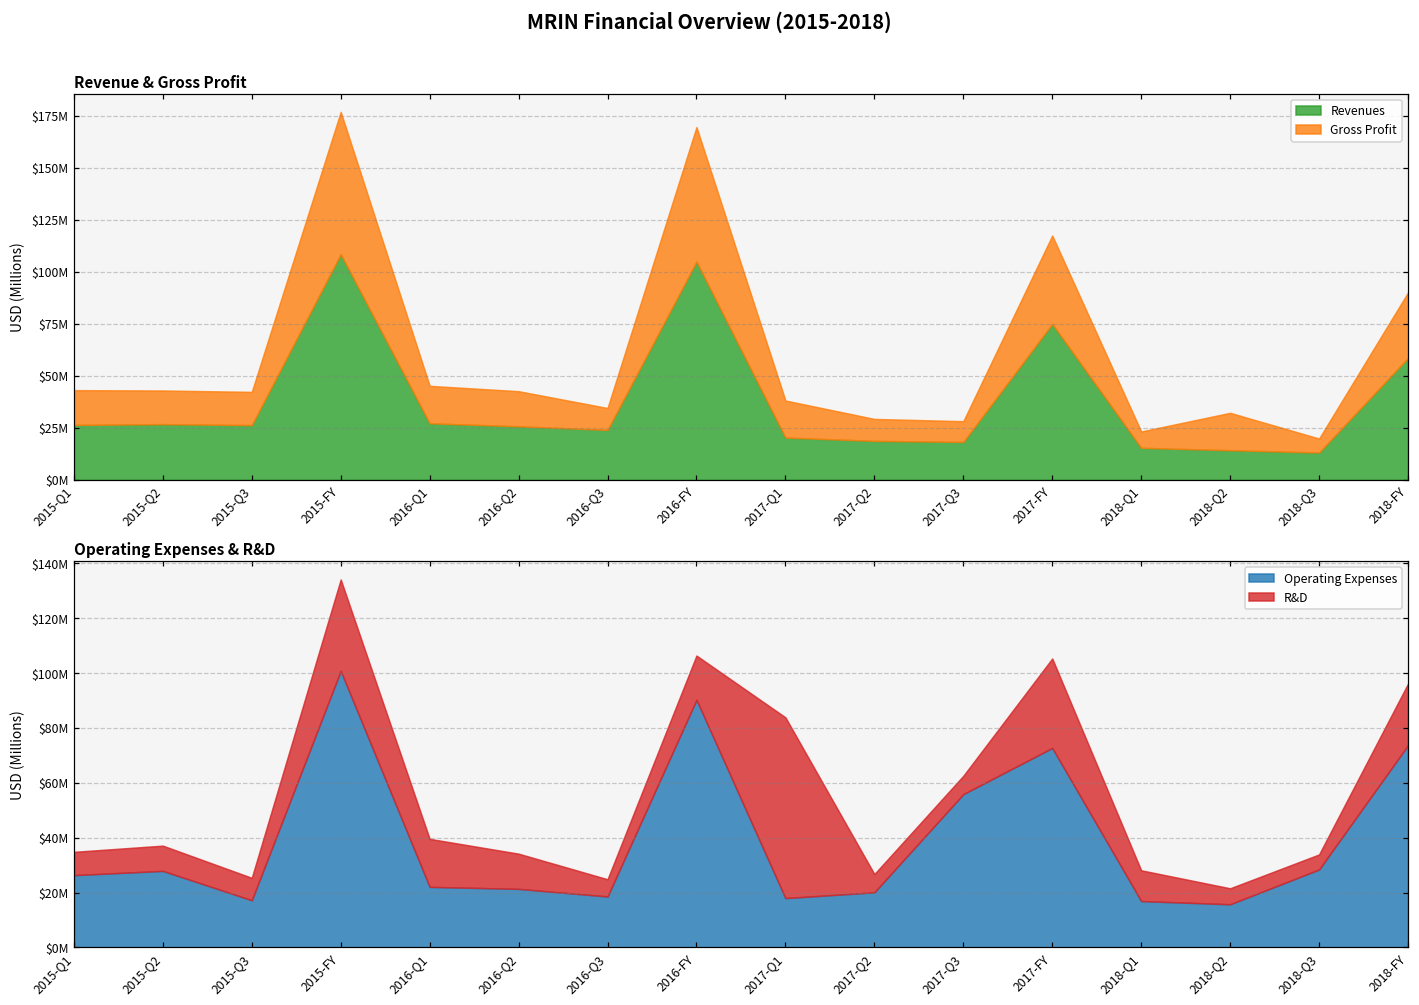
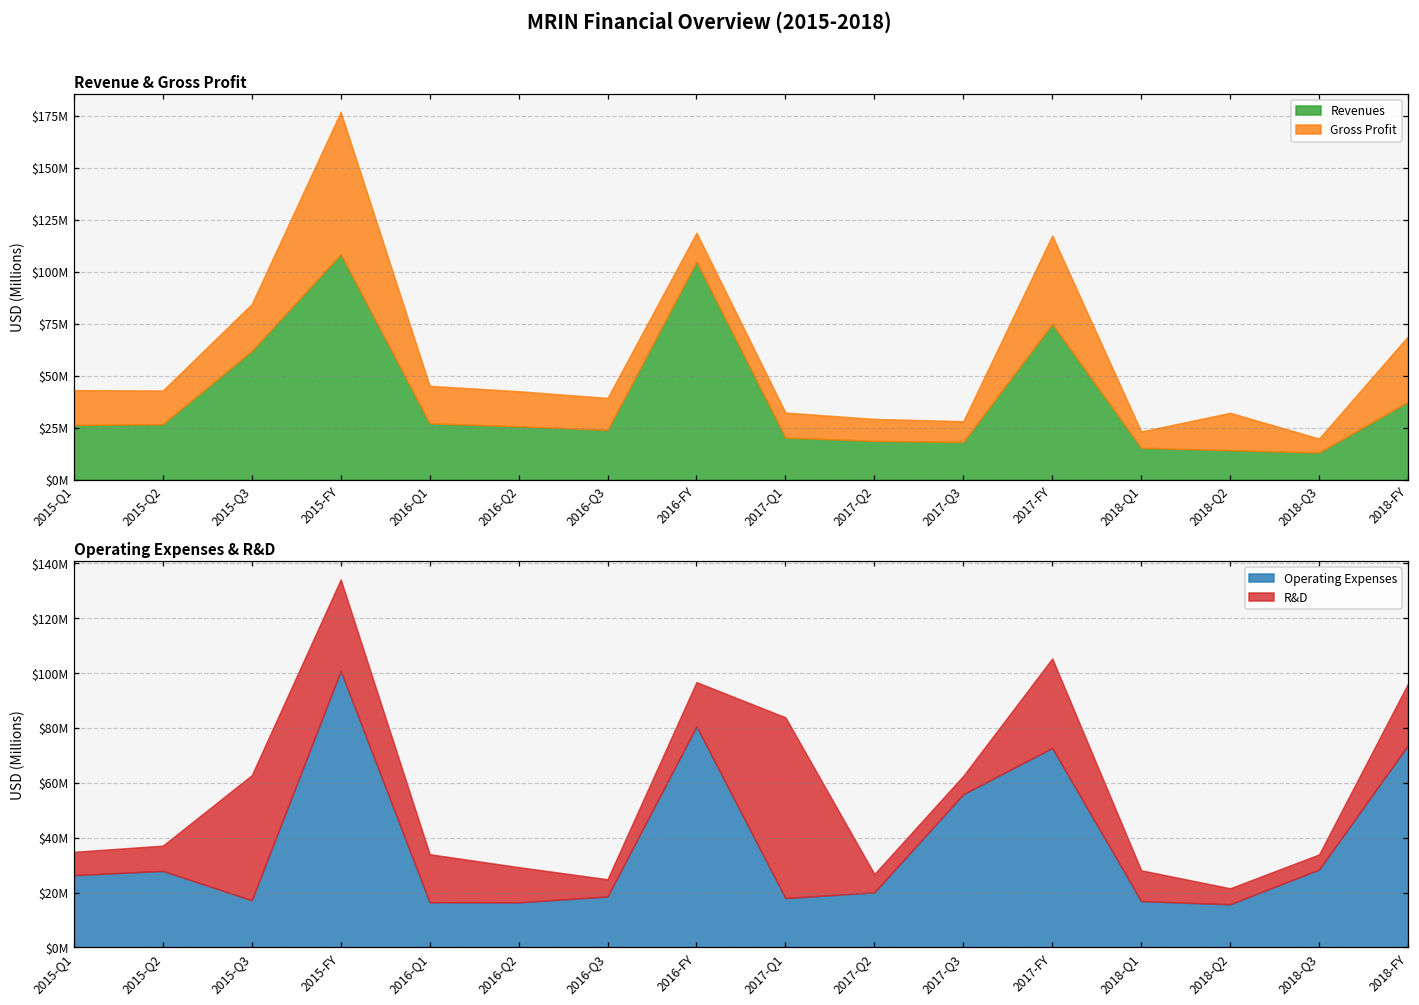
  {
    "Revenue & Gross Profit": {
      "Revenues": {
        "2015-Q1": "$26000000",
        "2015-Q2": "$27000000",
-       "2015-Q3": "$26000000",
+       "2015-Q3": "$62000000",
        "2015-FY": "$109000000",
        "2016-Q1": "$27000000",
        "2016-Q2": "$26000000",
        "2016-Q3": "$24000000",
        "2016-FY": "$105000000",
        "2017-Q1": "$20000000",
        "2017-Q2": "$19000000",
        "2017-Q3": "$18000000",
        "2017-FY": "$75000000",
        "2018-Q1": "$15000000",
        "2018-Q2": "$14000000",
        "2018-Q3": "$13000000",
-       "2018-FY": "$59000000"
+       "2018-FY": "$38000000"
      },
      "Gross Profit": {
        "2015-Q1": "$17000000",
        "2015-Q2": "$16000000",
-       "2015-Q3": "$16000000",
+       "2015-Q3": "$22000000",
        "2015-FY": "$68000000",
        "2016-Q1": "$18000000",
        "2016-Q2": "$17000000",
-       "2016-Q3": "$11000000",
-       "2016-FY": "$65000000",
-       "2017-Q1": "$18000000",
+       "2016-Q3": "$15000000",
+       "2016-FY": "$14000000",
+       "2017-Q1": "$12000000",
        "2017-Q2": "$11000000",
        "2017-Q3": "$10000000",
        "2017-FY": "$42000000",
        "2018-Q1": "$8000000",
        "2018-Q2": "$18000000",
        "2018-Q3": "$7000000",
        "2018-FY": "$31000000"
      }
    },
    "Operating Expenses & R&D": {
      "Operating Expenses": {
        "2015-Q1": "$26000000",
        "2015-Q2": "$28000000",
        "2015-Q3": "$17000000",
        "2015-FY": "$101000000",
-       "2016-Q1": "$22000000",
-       "2016-Q2": "$21000000",
+       "2016-Q1": "$16000000",
+       "2016-Q2": "$16000000",
        "2016-Q3": "$19000000",
-       "2016-FY": "$90000000",
+       "2016-FY": "$81000000",
        "2017-Q1": "$18000000",
        "2017-Q2": "$20000000",
        "2017-Q3": "$56000000",
        "2017-FY": "$73000000",
        "2018-Q1": "$17000000",
        "2018-Q2": "$16000000",
        "2018-Q3": "$28000000",
        "2018-FY": "$74000000"
      },
      "R&D": {
        "2015-Q1": "$8000000",
        "2015-Q2": "$9000000",
-       "2015-Q3": "$8000000",
+       "2015-Q3": "$46000000",
        "2015-FY": "$33000000",
        "2016-Q1": "$17000000",
        "2016-Q2": "$13000000",
        "2016-Q3": "$6000000",
        "2016-FY": "$16000000",
        "2017-Q1": "$66000000",
        "2017-Q2": "$7000000",
        "2017-Q3": "$7000000",
        "2017-FY": "$33000000",
        "2018-Q1": "$11000000",
        "2018-Q2": "$6000000",
        "2018-Q3": "$5000000",
        "2018-FY": "$22000000"
      }
    }
  }
